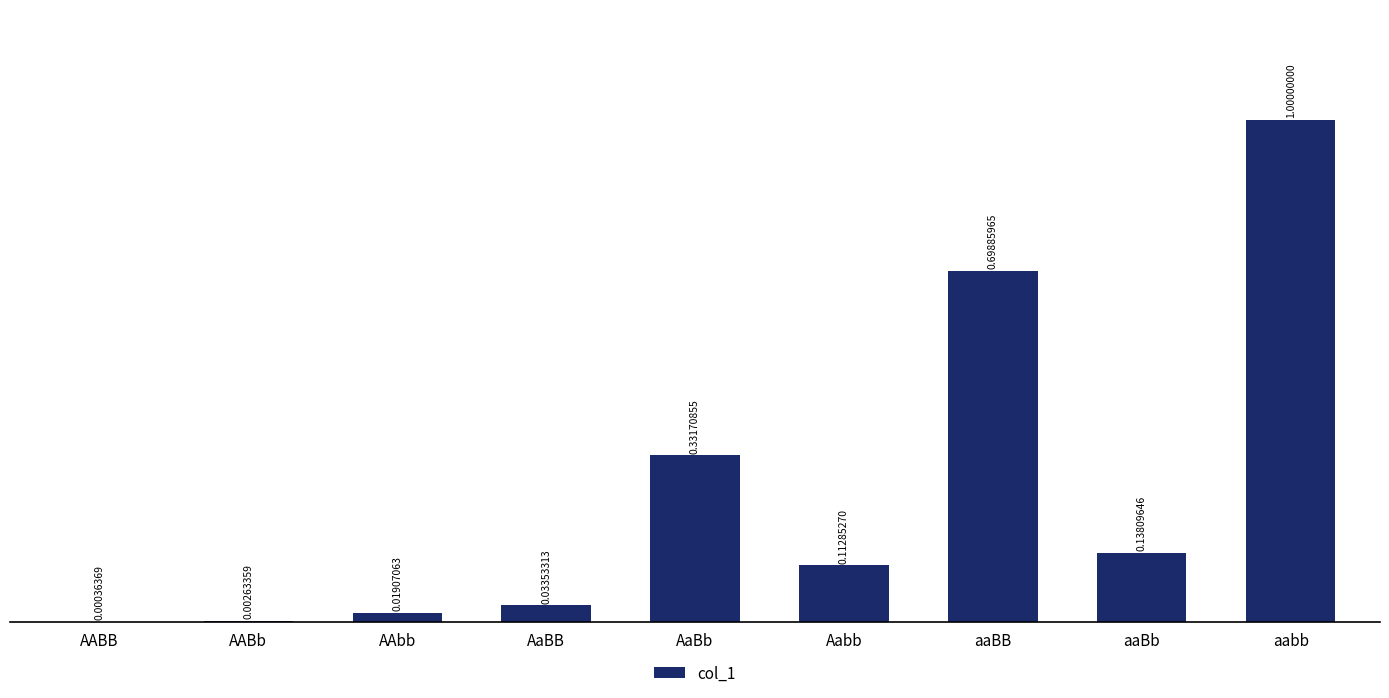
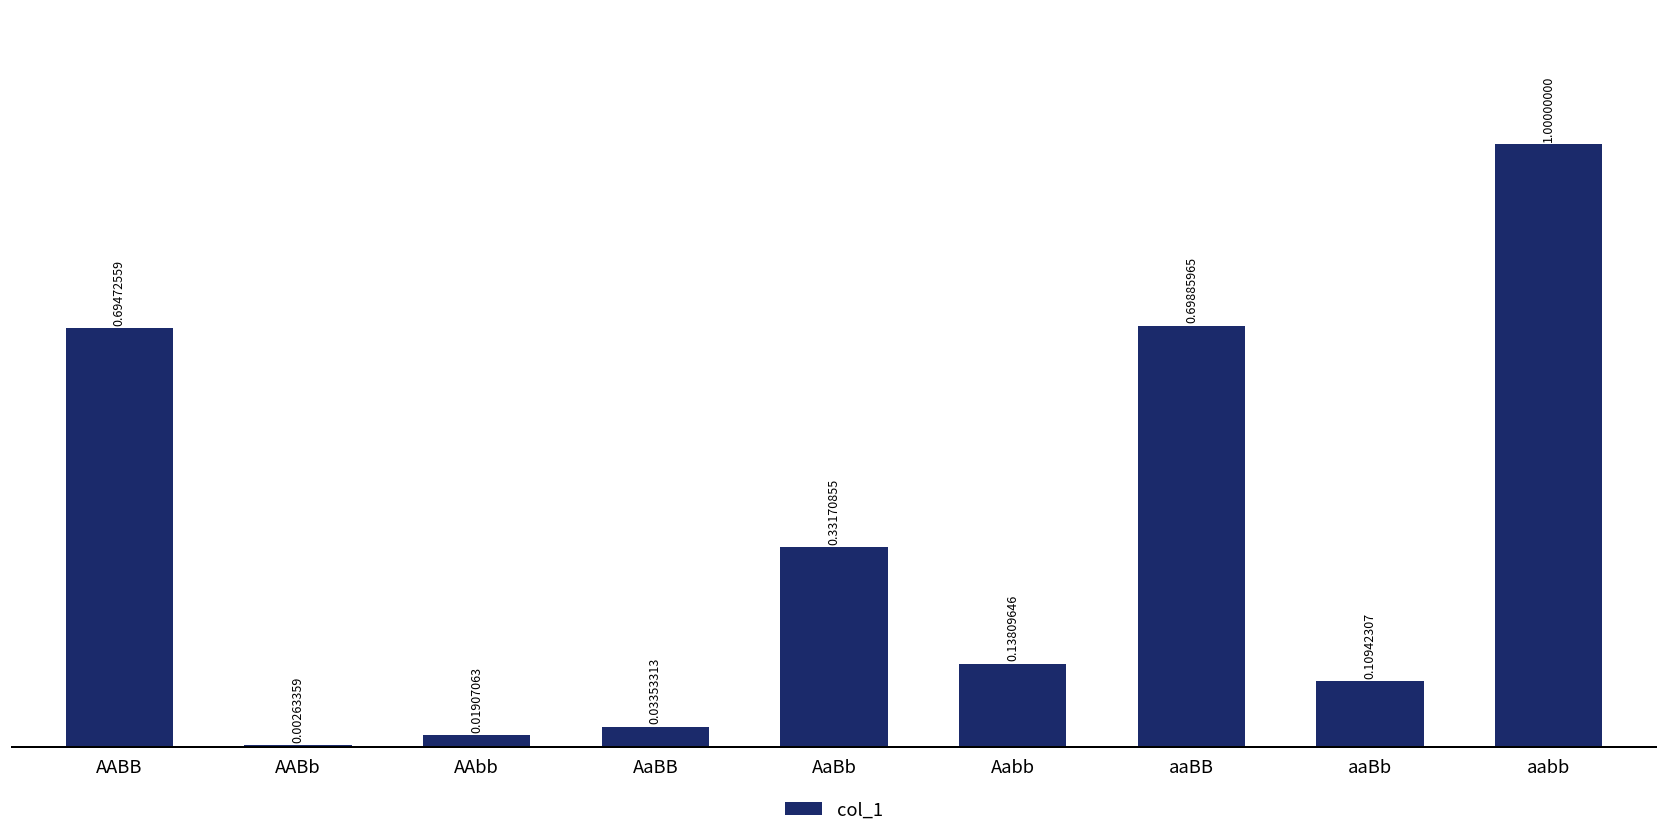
  {
-   "AABB": 0.00036369,
+   "AABB": 0.69472559,
    "AABb": 0.00263359,
    "AAbb": 0.01907063,
    "AaBB": 0.03353313,
    "AaBb": 0.33170855,
-   "Aabb": 0.11285270,
+   "Aabb": 0.13809646,
    "aaBB": 0.69885965,
-   "aaBb": 0.13809646,
+   "aaBb": 0.10942307,
    "aabb": 1.00000000
  }
